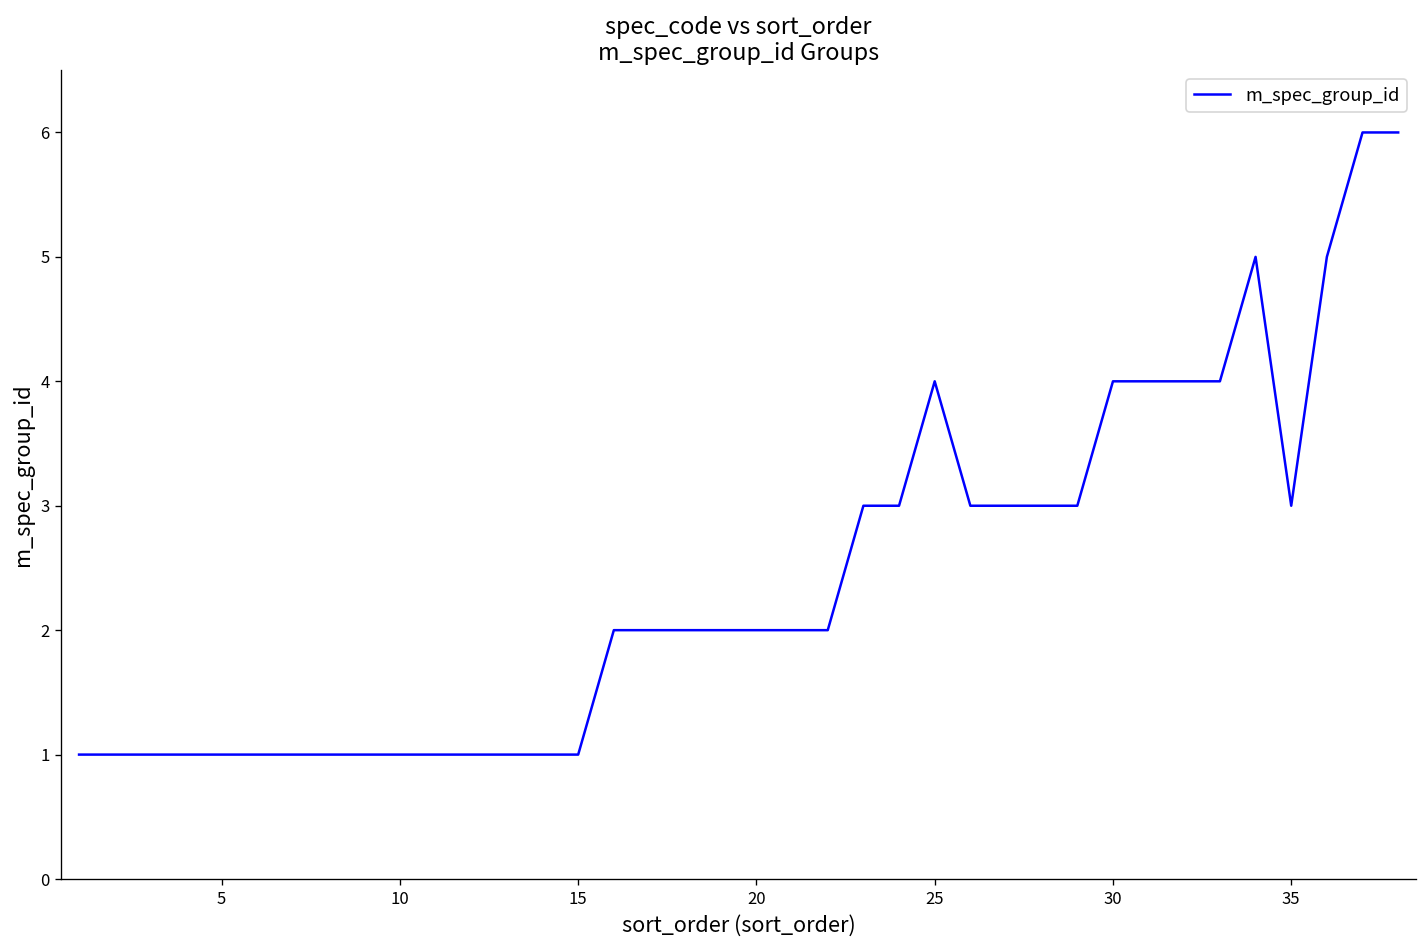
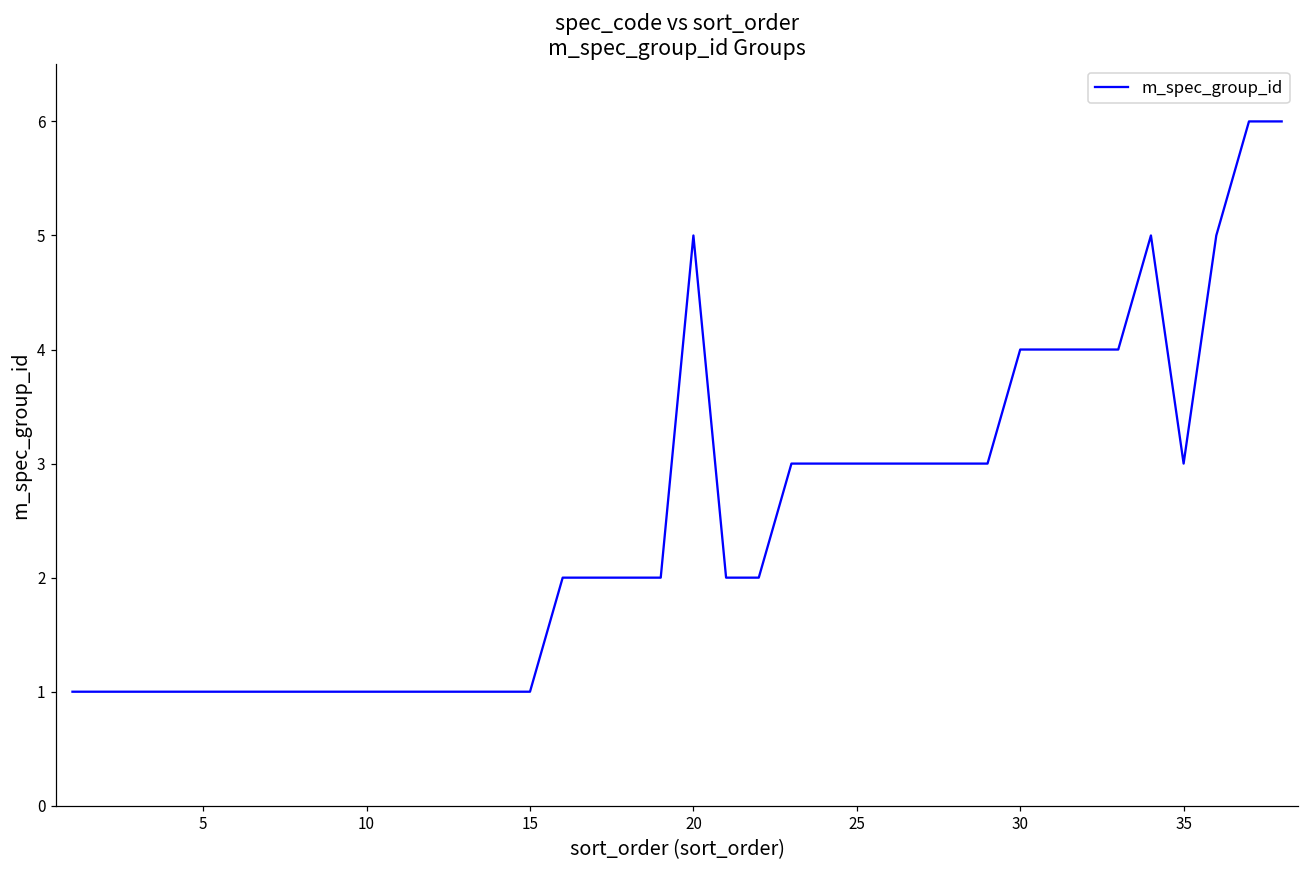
  {
    "5": 1,
    "10": 1,
    "15": 1,
-   "20": 2,
-   "25": 4,
+   "20": 5,
+   "25": 3,
    "30": 4,
    "35": 3
  }
